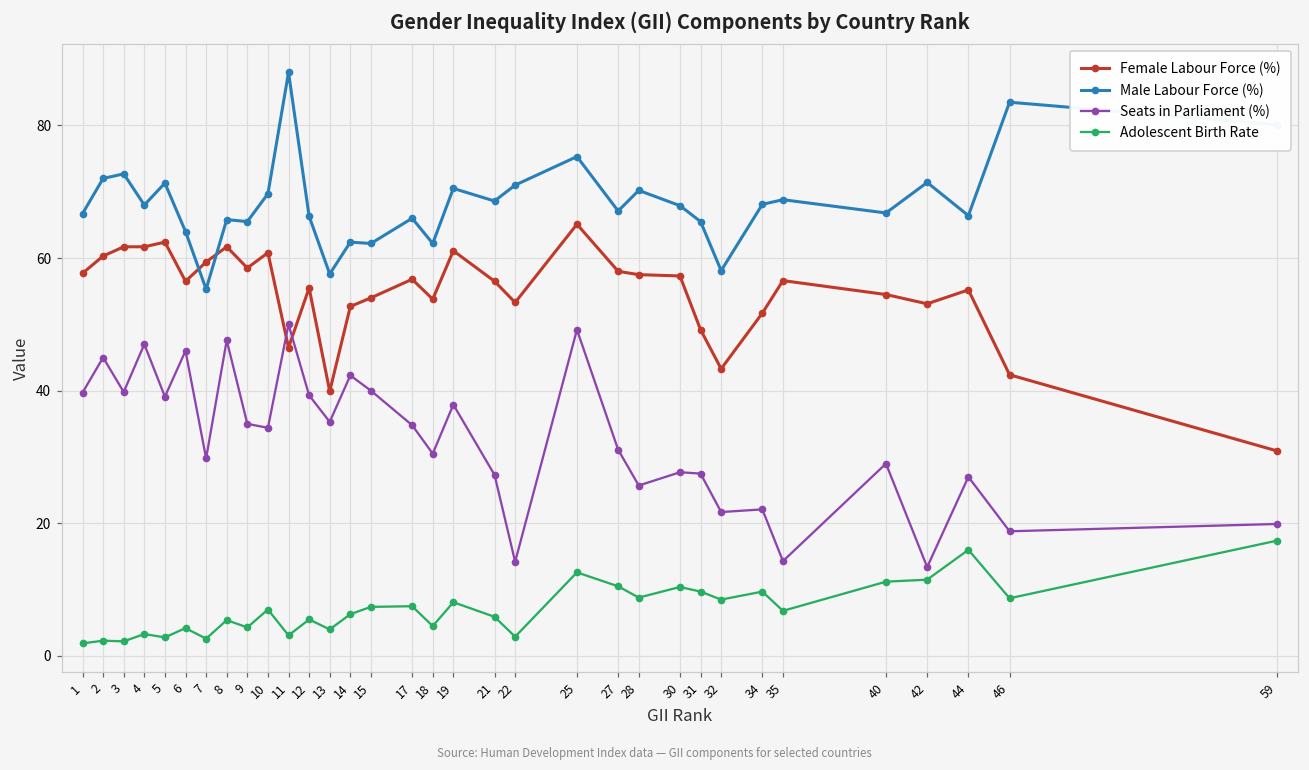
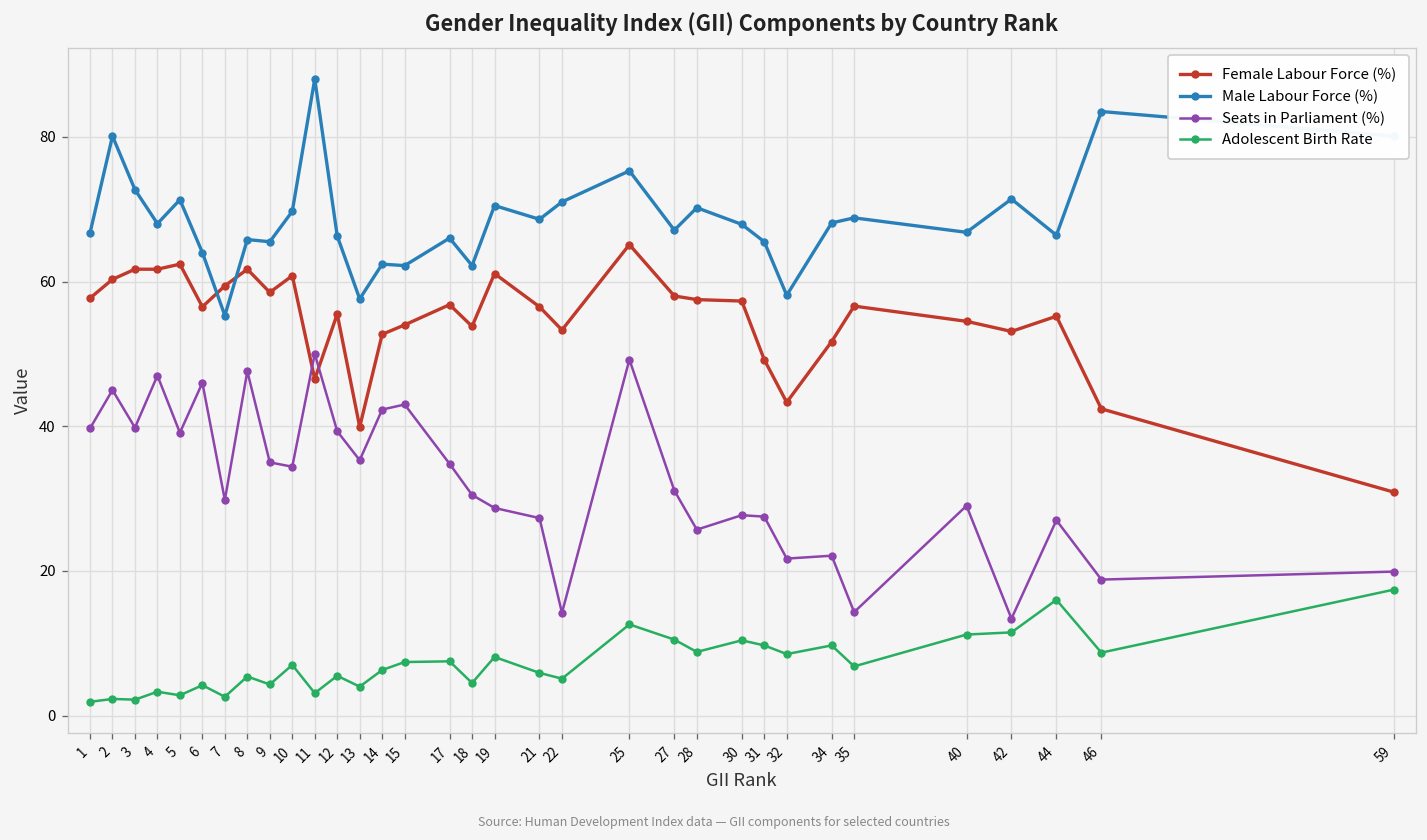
  {
    "Female Labour Force (%)": {
      "1": 58,
      "2": 60,
      "3": 62,
      "4": 62,
      "5": 62,
      "6": 57,
      "7": 59,
      "8": 62,
      "9": 59,
      "10": 61,
      "11": 47,
      "12": 56,
      "13": 40,
      "14": 53,
      "15": 54,
      "17": 57,
      "18": 54,
      "19": 61,
      "21": 57,
      "22": 53,
      "25": 65,
      "27": 58,
      "28": 58,
      "30": 57,
      "31": 49,
      "32": 43,
      "34": 52,
      "35": 57,
      "40": 55,
      "42": 53,
      "44": 55,
      "46": 42,
      "59": 31
    },
    "Male Labour Force (%)": {
      "1": 67,
-     "2": 72,
+     "2": 80,
      "3": 73,
      "4": 68,
      "5": 71,
      "6": 64,
      "7": 55,
      "8": 66,
      "9": 66,
      "10": 70,
      "11": 88,
      "12": 66,
      "13": 58,
      "14": 62,
      "15": 62,
      "17": 66,
      "18": 62,
      "19": 71,
      "21": 69,
      "22": 71,
      "25": 75,
      "27": 67,
      "28": 70,
      "30": 68,
      "31": 66,
      "32": 58,
      "34": 68,
      "35": 69,
      "40": 67,
      "42": 71,
      "44": 66,
      "46": 84
    },
    "Seats in Parliament (%)": {
      "1": 40,
      "2": 45,
      "3": 40,
      "4": 47,
      "5": 39,
      "6": 46,
      "7": 30,
      "8": 48,
      "9": 35,
      "10": 34,
      "11": 50,
      "12": 39,
      "13": 35,
      "14": 42,
-     "15": 40,
+     "15": 43,
      "17": 35,
      "18": 31,
-     "19": 38,
+     "19": 29,
      "21": 27,
      "22": 14,
      "25": 49,
      "27": 31,
      "28": 26,
      "30": 28,
      "31": 28,
      "32": 22,
      "34": 22,
      "35": 14,
      "40": 29,
      "42": 13,
      "44": 27,
      "46": 19,
      "59": 20
    },
    "Adolescent Birth Rate": {
      "1": 2,
      "2": 2,
      "3": 2,
      "4": 3,
      "5": 3,
      "6": 4,
      "7": 3,
      "8": 5,
      "9": 4,
      "10": 7,
      "11": 3,
      "12": 6,
      "13": 4,
      "14": 6,
      "15": 7,
      "17": 8,
      "18": 5,
      "19": 8,
      "21": 6,
-     "22": 3,
+     "22": 5,
      "25": 13,
      "27": 11,
      "28": 9,
      "30": 10,
      "31": 10,
      "32": 9,
      "34": 10,
      "35": 7,
      "40": 11,
      "42": 12,
      "44": 16,
      "46": 9,
      "59": 17
    }
  }
